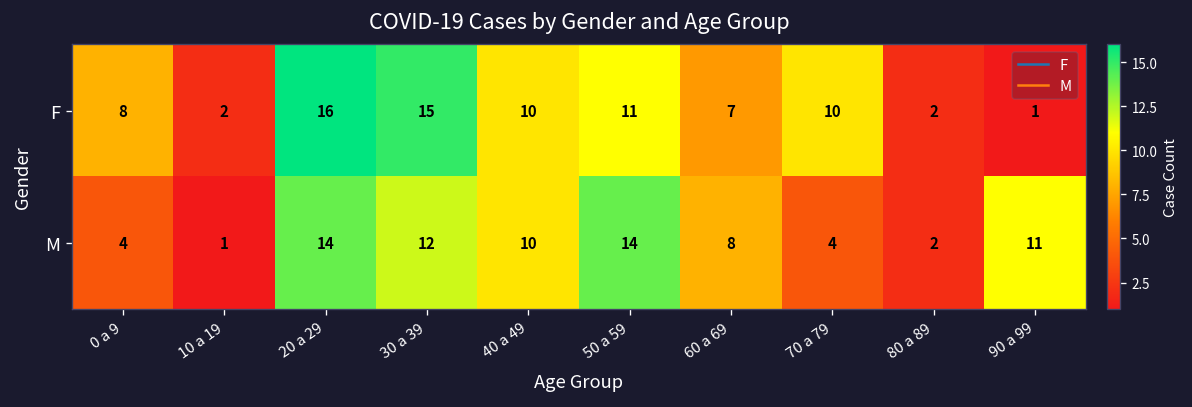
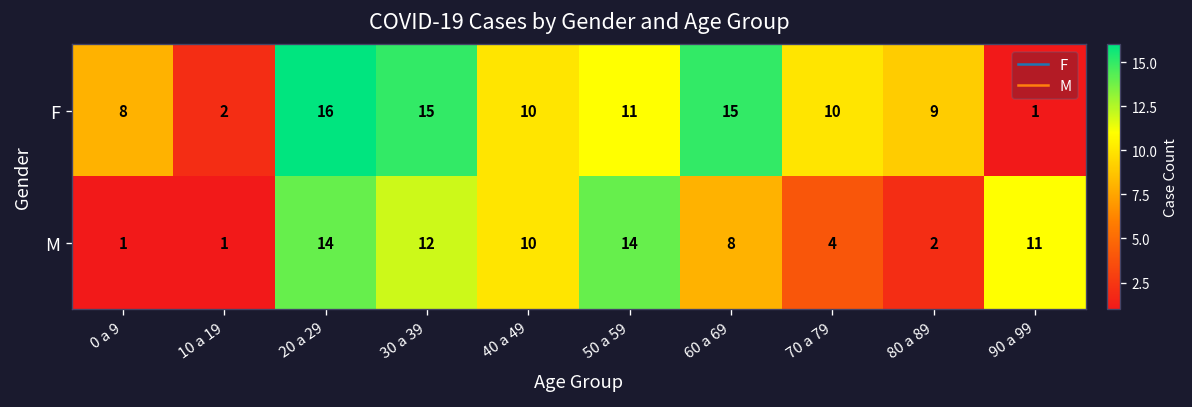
  {
    "F": {
      "0 a 9": 8,
      "10 a 19": 2,
      "20 a 29": 16,
      "30 a 39": 15,
      "40 a 49": 10,
      "50 a 59": 11,
-     "60 a 69": 7,
+     "60 a 69": 15,
      "70 a 79": 10,
-     "80 a 89": 2,
+     "80 a 89": 9,
      "90 a 99": 1
    },
    "M": {
-     "0 a 9": 4,
+     "0 a 9": 1,
      "10 a 19": 1,
      "20 a 29": 14,
      "30 a 39": 12,
      "40 a 49": 10,
      "50 a 59": 14,
      "60 a 69": 8,
      "70 a 79": 4,
      "80 a 89": 2,
      "90 a 99": 11
    }
  }
